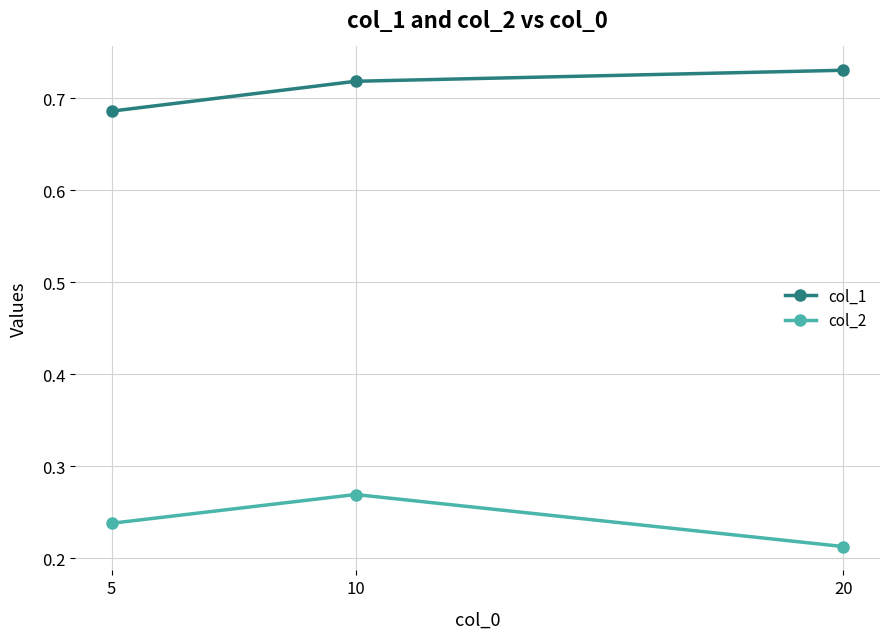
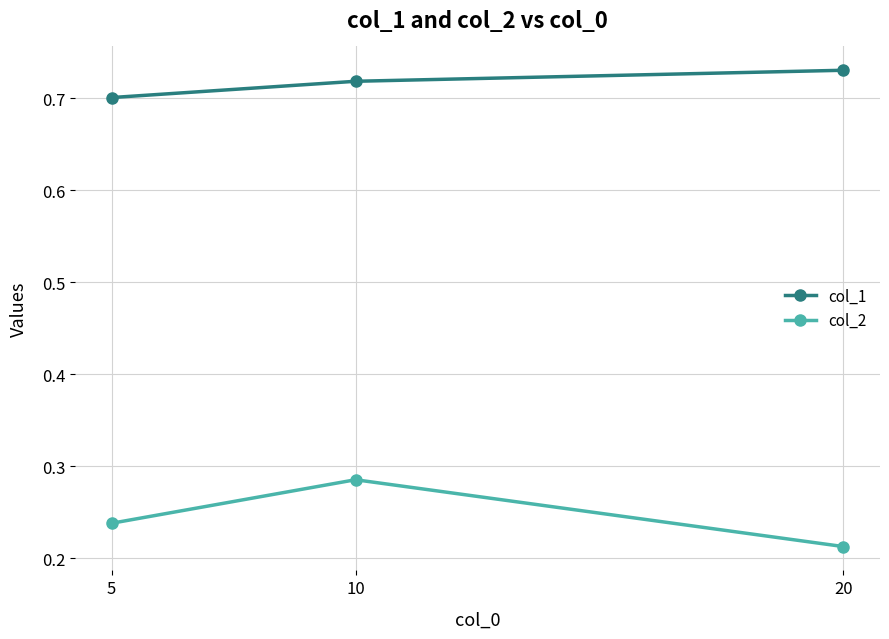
  {
    "col_1": {
-     "5": 0.69,
+     "5": 0.70,
      "10": 0.72,
      "20": 0.73
    },
    "col_2": {
      "5": 0.24,
-     "10": 0.27,
+     "10": 0.29,
      "20": 0.21
    }
  }
